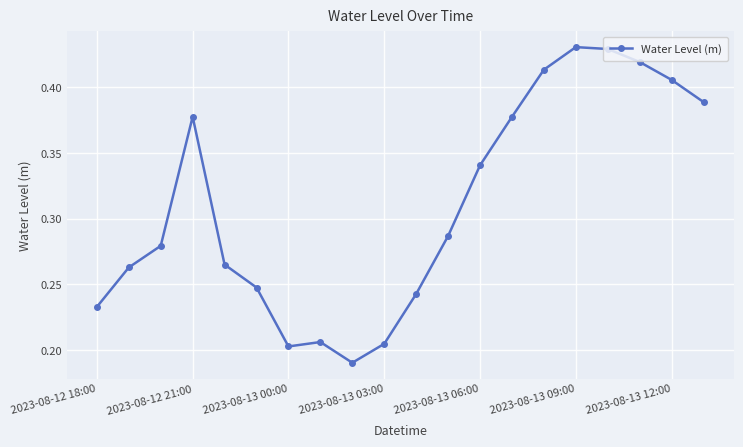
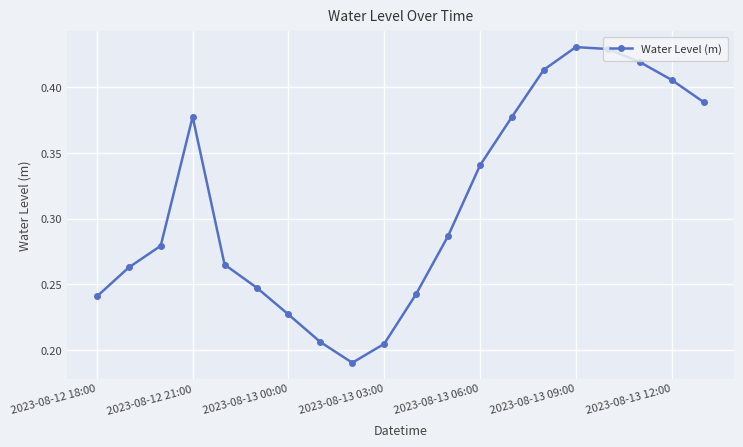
  {
-   "2023-08-12 18:00": 0.233,
+   "2023-08-12 18:00": 0.241,
    "2023-08-12 21:00": 0.378,
-   "2023-08-13 00:00": 0.203,
+   "2023-08-13 00:00": 0.227,
    "2023-08-13 03:00": 0.205,
    "2023-08-13 06:00": 0.341,
    "2023-08-13 09:00": 0.431,
    "2023-08-13 12:00": 0.406
  }
